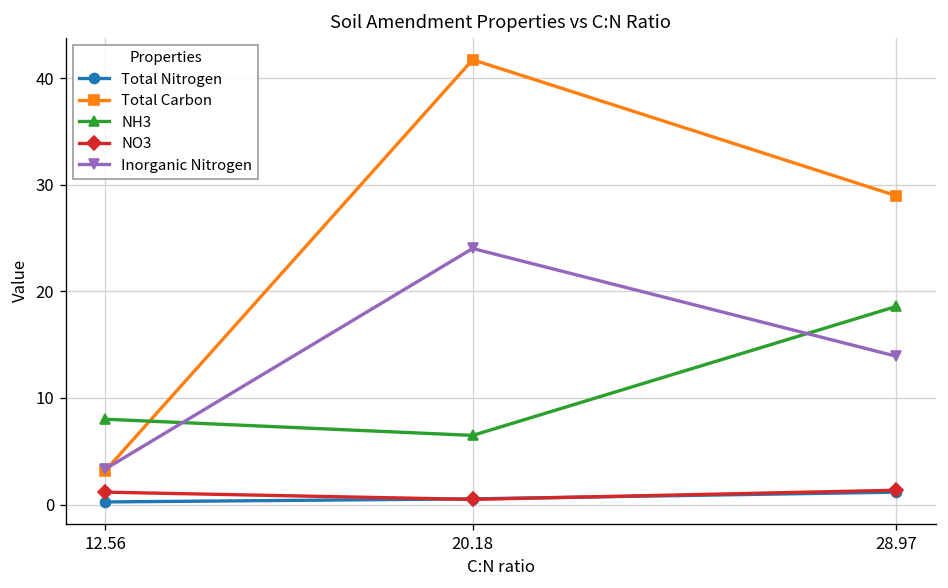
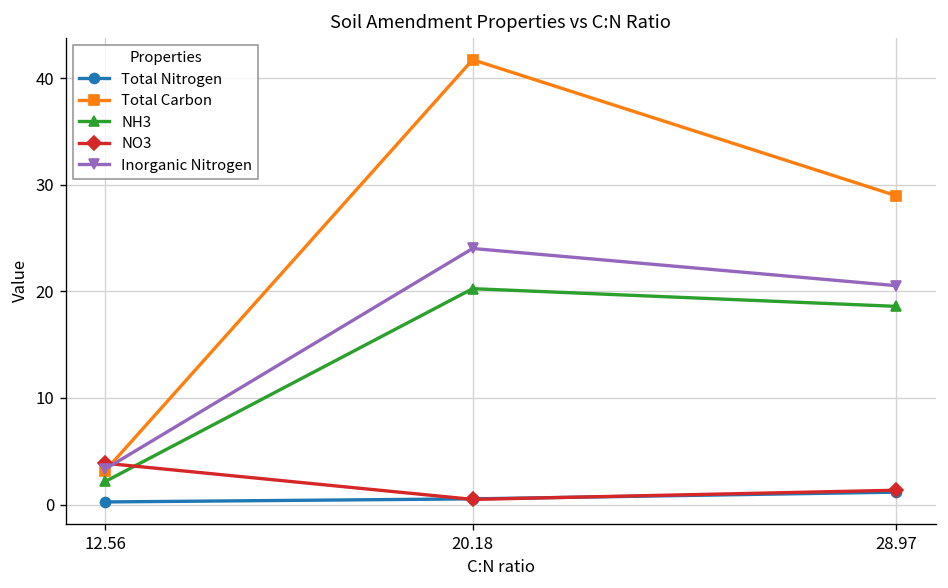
  {
    "Total Nitrogen": {
      "12.56": 0
    },
    "Total Carbon": {
      "20.18": 42,
      "28.97": 29
    },
    "NH3": {
-     "12.56": 8,
-     "20.18": 6,
+     "12.56": 2,
+     "20.18": 20,
      "28.97": 19
    },
    "NO3": {
-     "12.56": 1
+     "12.56": 4
    },
    "Inorganic Nitrogen": {
      "20.18": 24,
-     "28.97": 14
+     "28.97": 21
    }
  }
